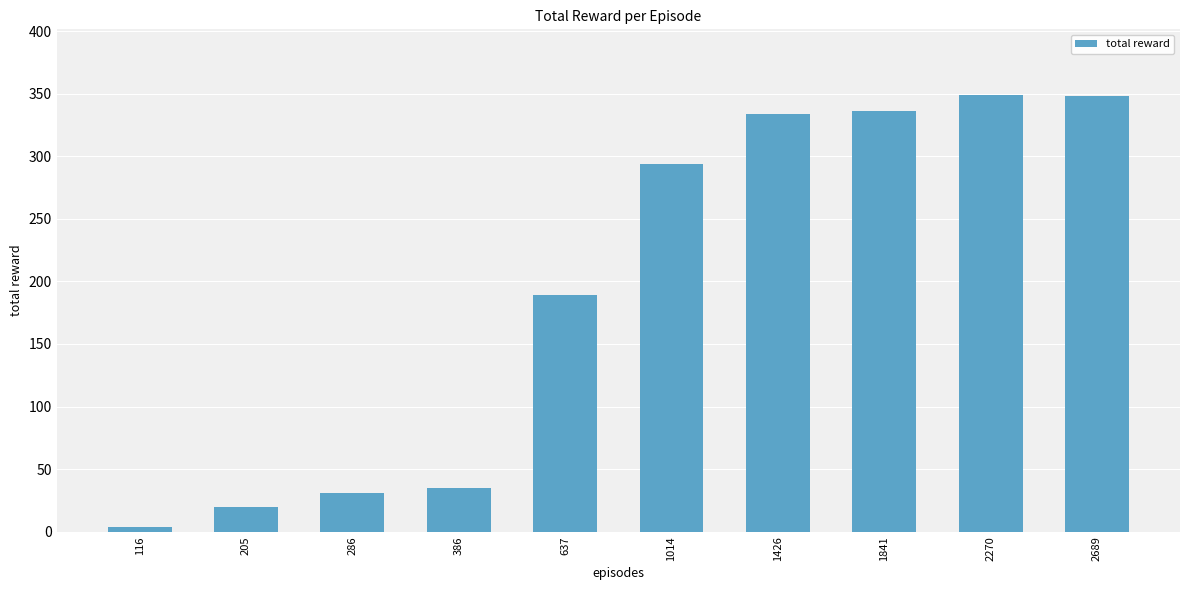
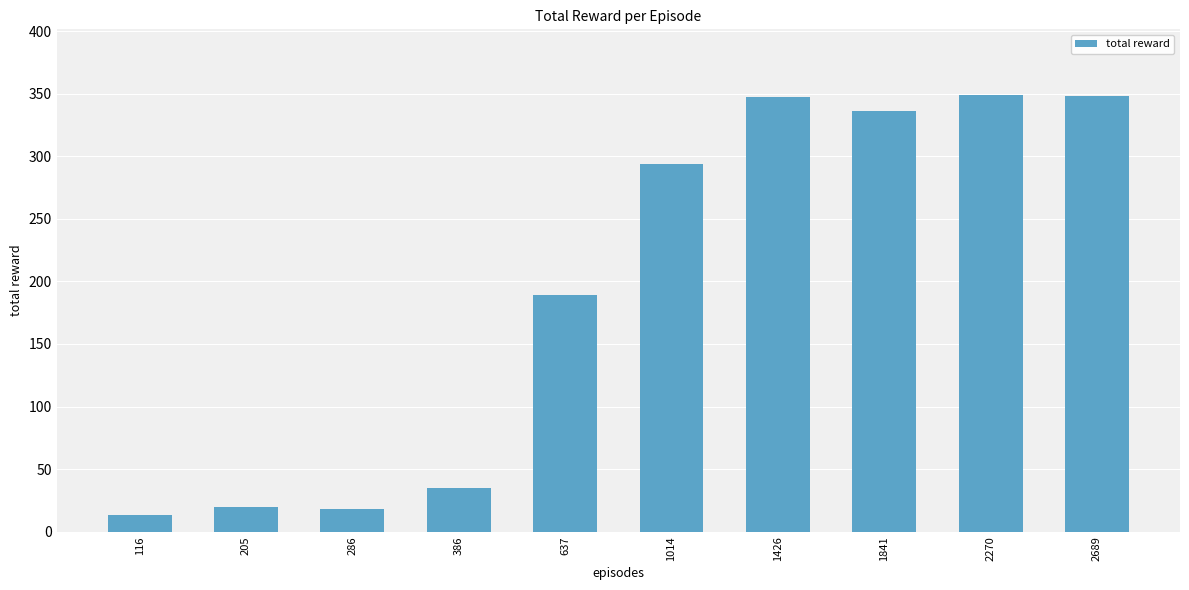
  {
-   "116": 3,
+   "116": 13,
    "205": 20,
-   "286": 31,
+   "286": 18,
    "386": 35,
    "637": 189,
    "1014": 294,
-   "1426": 334,
+   "1426": 347,
    "1841": 336,
    "2270": 349,
    "2689": 348
  }
